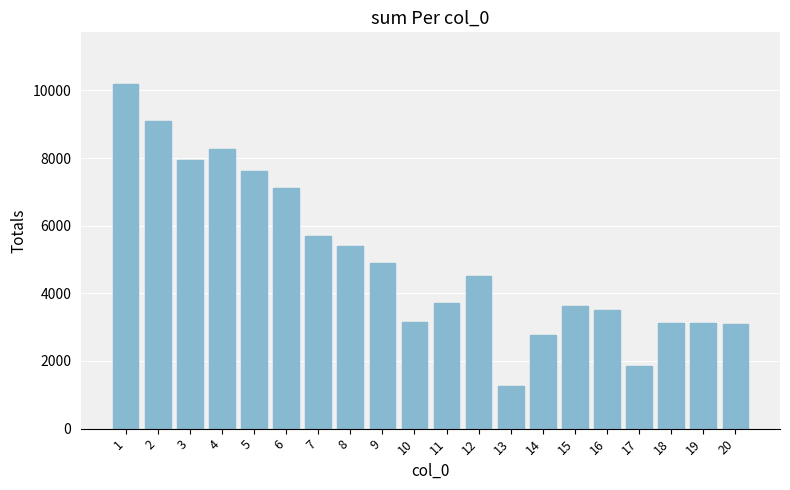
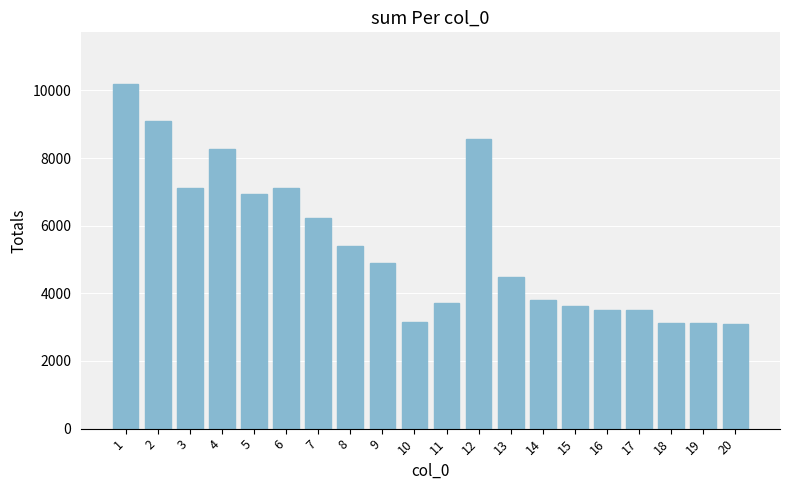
  {
    "1": 10200,
    "2": 9100,
-   "3": 7900,
+   "3": 7100,
    "4": 8300,
-   "5": 7600,
+   "5": 6900,
    "6": 7100,
-   "7": 5700,
+   "7": 6200,
    "8": 5400,
    "9": 4900,
    "10": 3200,
    "11": 3700,
-   "12": 4500,
-   "13": 1300,
-   "14": 2800,
+   "12": 8600,
+   "13": 4500,
+   "14": 3800,
    "15": 3600,
    "16": 3500,
-   "17": 1800,
+   "17": 3500,
    "18": 3100,
    "19": 3100,
    "20": 3100
  }
